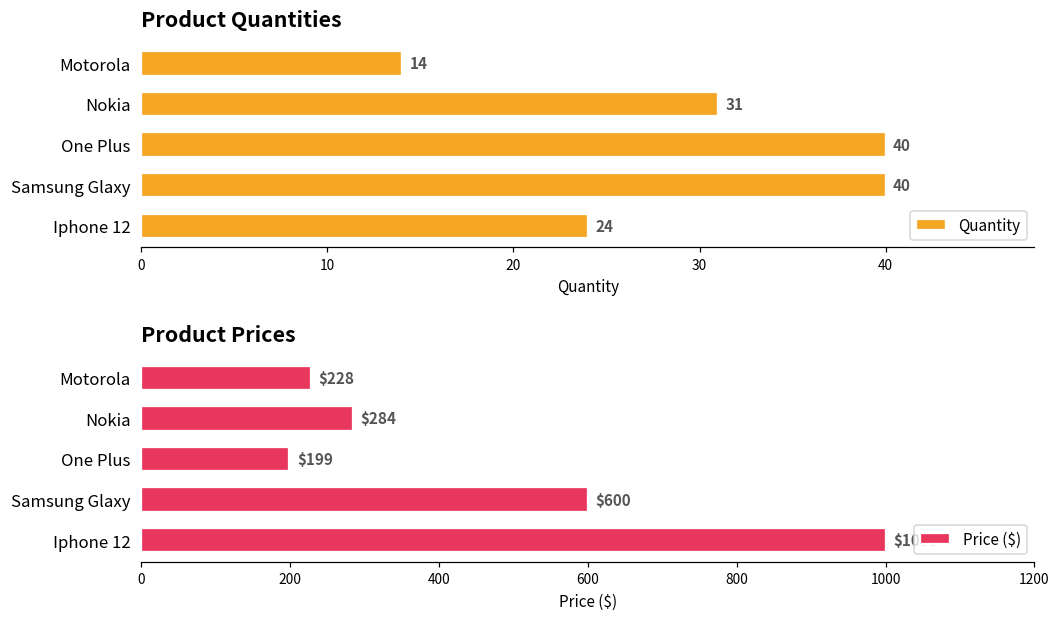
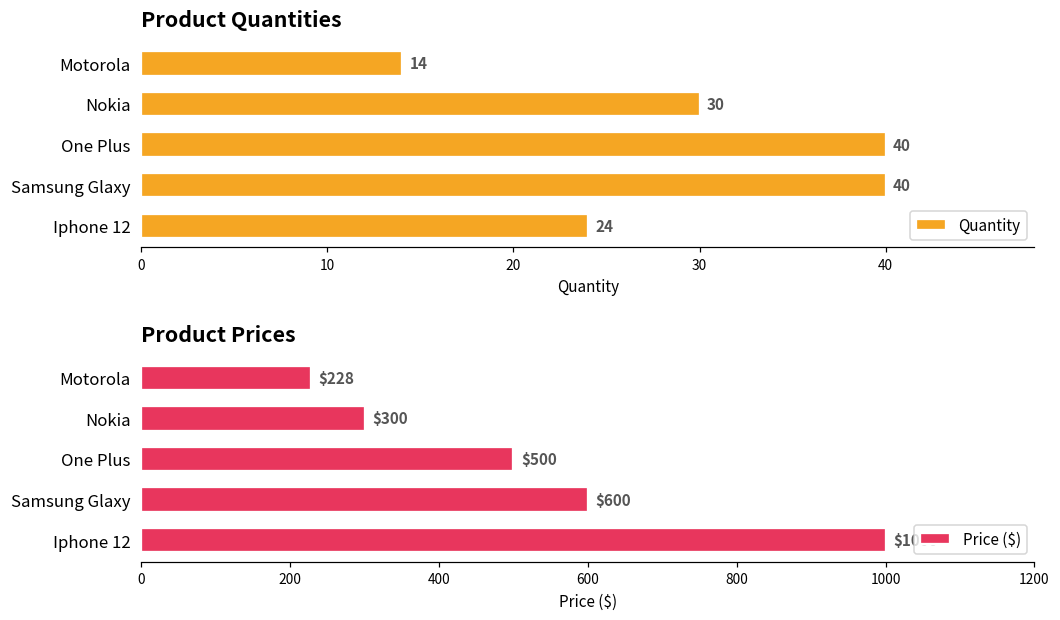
  {
    "Product Quantities": {
      "Motorola": "14",
-     "Nokia": "31",
+     "Nokia": "30",
      "One Plus": "40",
      "Samsung Glaxy": "40",
      "Iphone 12": "24"
    },
    "Product Prices": {
      "Motorola": "$228",
-     "Nokia": "$284",
-     "One Plus": "$199",
+     "Nokia": "$300",
+     "One Plus": "$500",
      "Samsung Glaxy": "$600"
    }
  }
